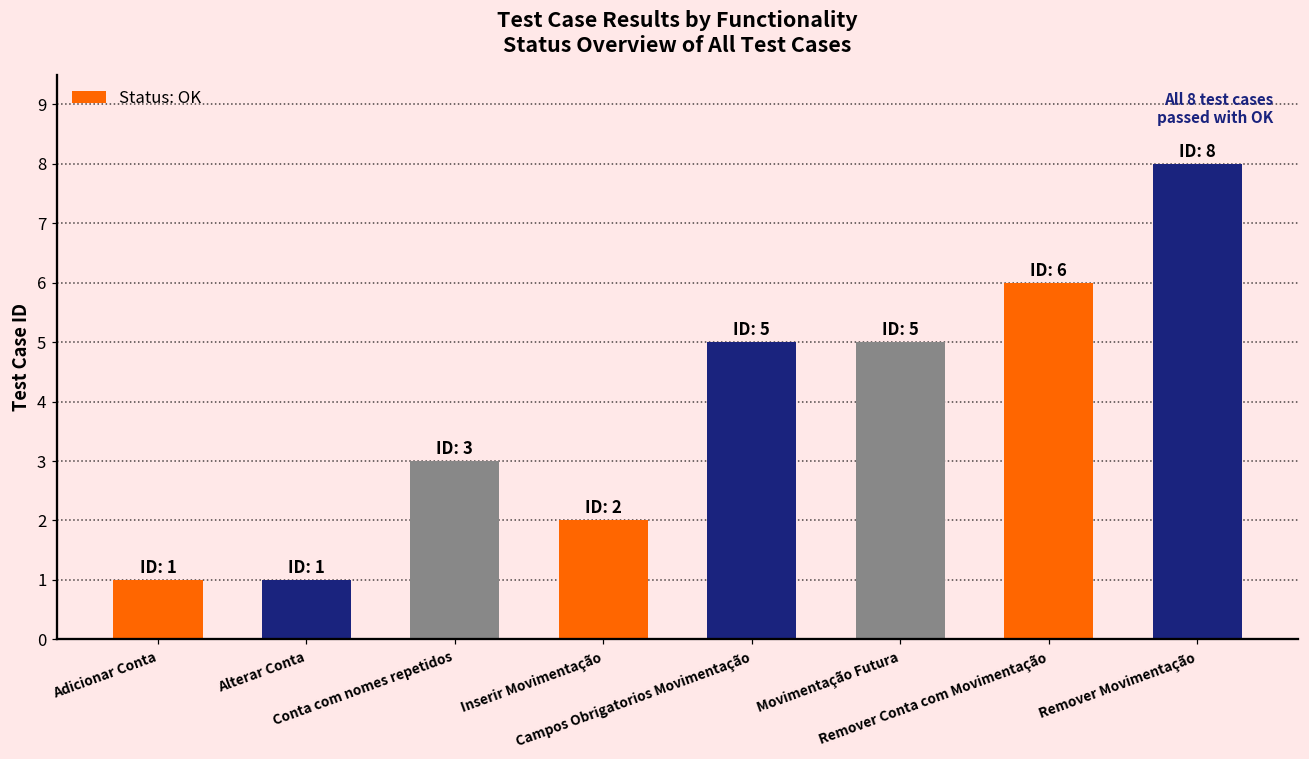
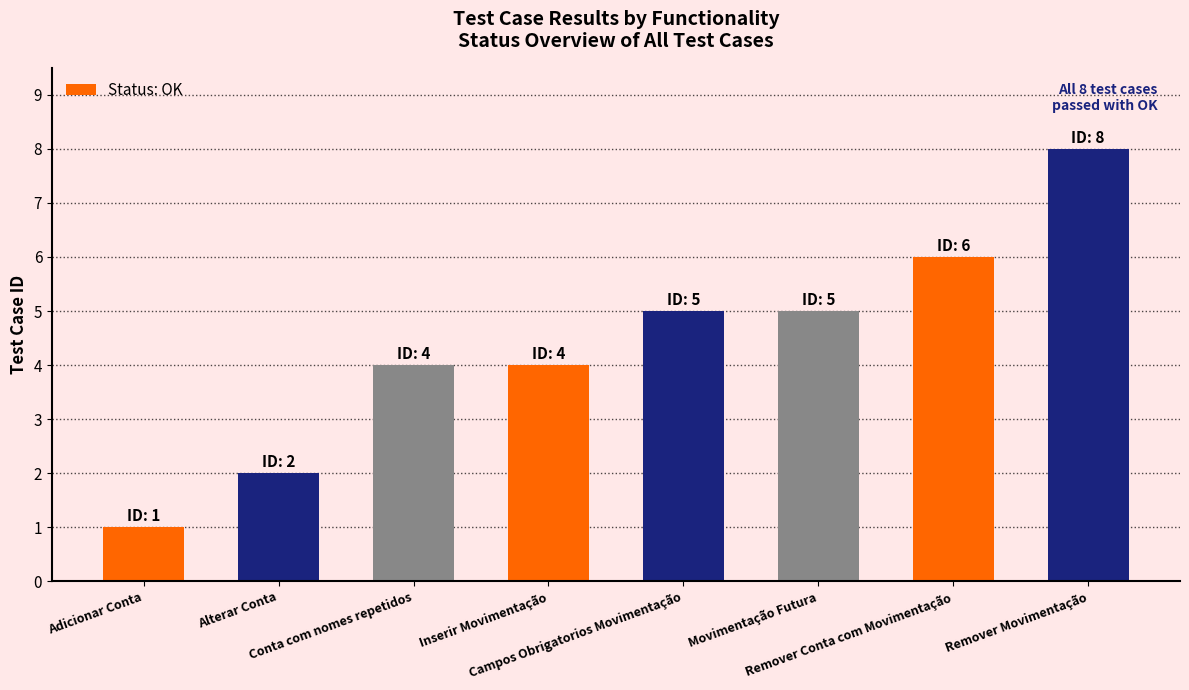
  {
    "Adicionar Conta": 1,
-   "Alterar Conta": 1,
-   "Conta com nomes repetidos": 3,
-   "Inserir Movimentação": 2,
+   "Alterar Conta": 2,
+   "Conta com nomes repetidos": 4,
+   "Inserir Movimentação": 4,
    "Campos Obrigatorios Movimentação": 5,
    "Movimentação Futura": 5,
    "Remover Conta com Movimentação": 6,
    "Remover Movimentação": 8
  }
